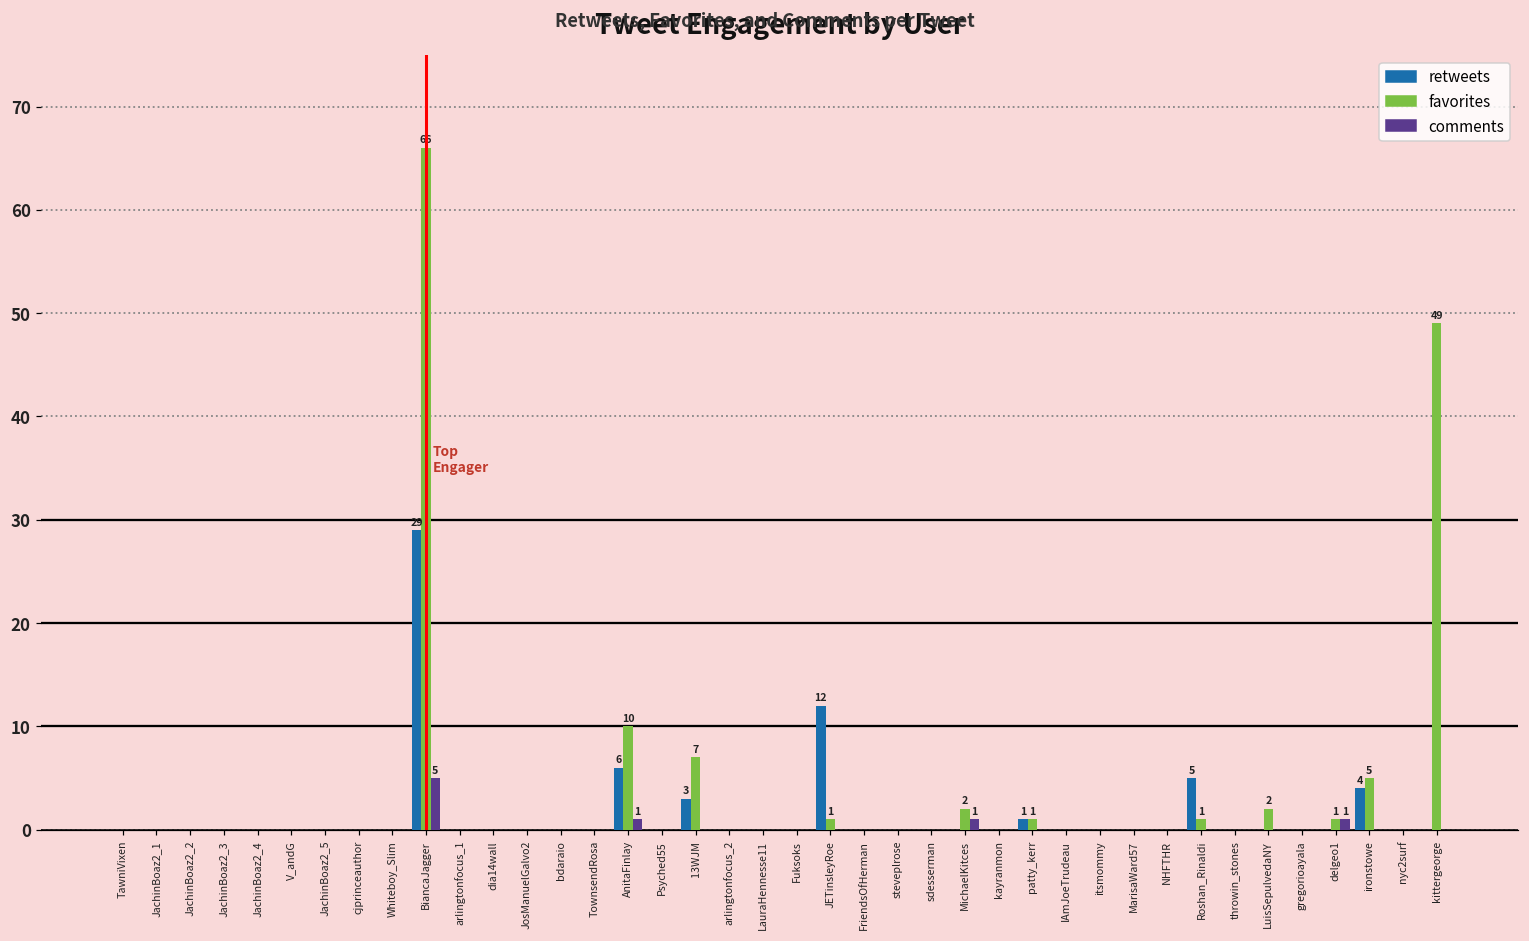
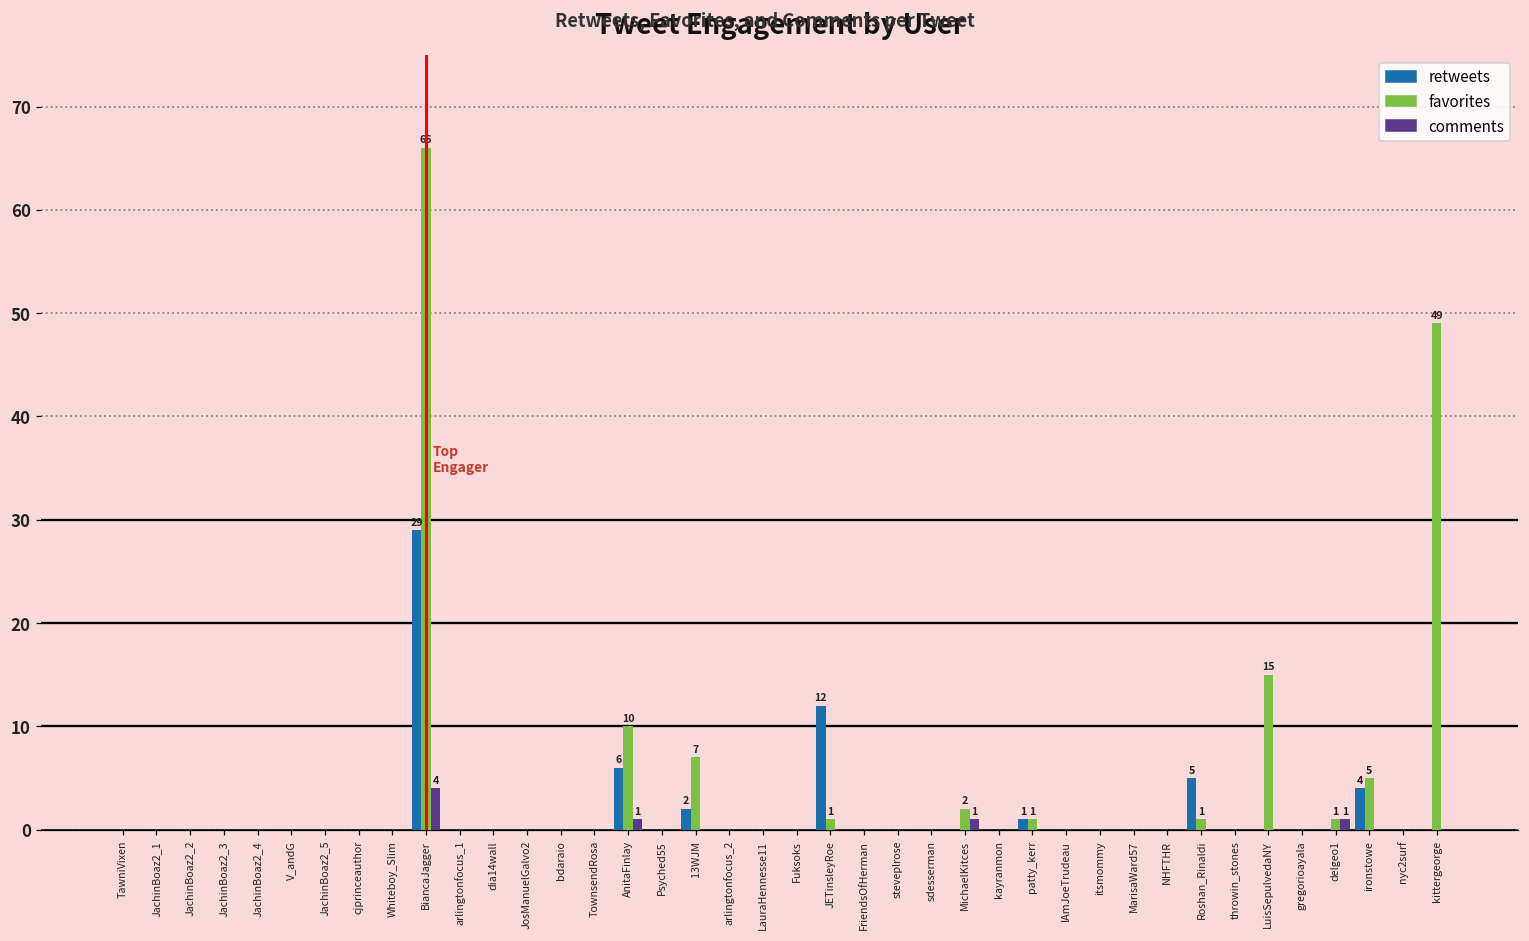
  {
    "retweets": {
      "BiancaJagger": 29,
      "AnitaFinlay": 6,
-     "13WJM": 3,
+     "13WJM": 2,
      "JETinsleyRoe": 12,
      "patty_kerr": 1,
      "Roshan_Rinaldi": 5,
      "ironstowe": 4
    },
    "favorites": {
      "BiancaJagger": 66,
      "AnitaFinlay": 10,
      "13WJM": 7,
      "JETinsleyRoe": 1,
      "MichaelKitces": 2,
      "patty_kerr": 1,
      "Roshan_Rinaldi": 1,
-     "LuisSepulvedaNY": 2,
+     "LuisSepulvedaNY": 15,
      "delgeo1": 1,
      "ironstowe": 5,
      "kittergeorge": 49
    },
    "comments": {
-     "BiancaJagger": 5,
+     "BiancaJagger": 4,
      "AnitaFinlay": 1,
      "MichaelKitces": 1,
      "delgeo1": 1
    }
  }
